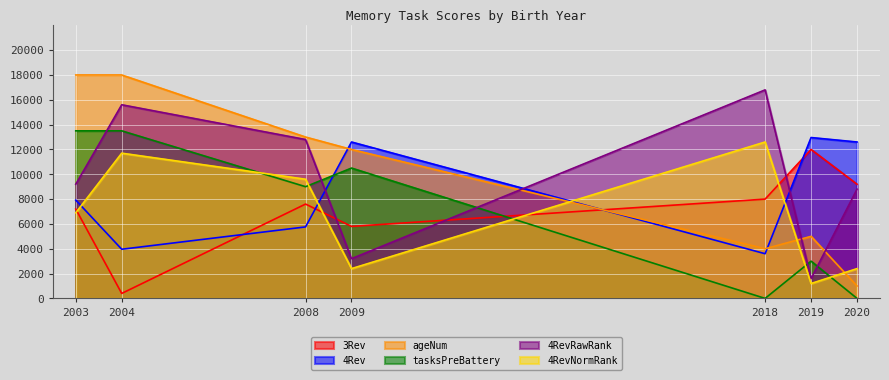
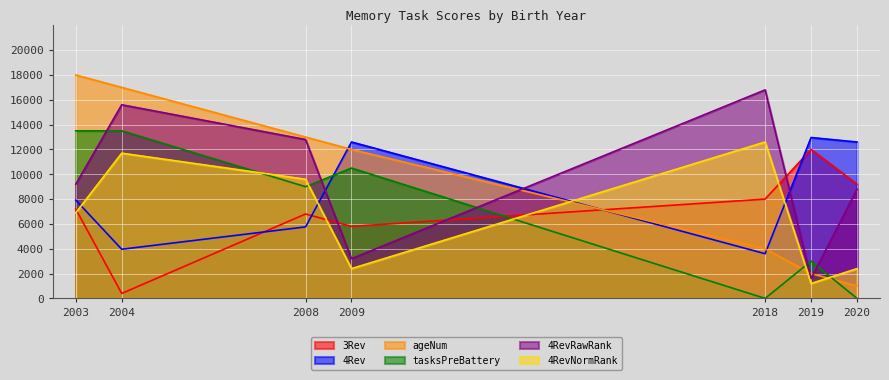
  {
    "3Rev": {
      "2003": 7200,
      "2004": 400,
-     "2008": 7600,
+     "2008": 6800,
      "2009": 5800,
      "2018": 8000,
      "2019": 12000,
      "2020": 9200
    },
    "4Rev": {
      "2003": 7900,
      "2004": 4000,
      "2008": 5800,
      "2009": 12600,
      "2018": 3600,
      "2019": 13000,
      "2020": 12600
    },
    "ageNum": {
      "2003": 18000,
-     "2004": 18000,
+     "2004": 17000,
      "2009": 12000,
      "2018": 4000,
-     "2019": 5000,
+     "2019": 2000,
      "2020": 1000
    },
    "tasksPreBattery": {
      "2003": 13500,
      "2004": 13500,
      "2008": 9000,
      "2009": 10500,
      "2018": 0,
      "2019": 3000,
      "2020": 0
    },
    "4RevRawRank": {
      "2003": 9200,
      "2004": 15600,
      "2009": 3200,
      "2018": 16800,
      "2019": 1600,
      "2020": 8800
    },
    "4RevNormRank": {
      "2003": 6900,
      "2004": 11700,
      "2008": 9600,
      "2009": 2400,
      "2018": 12600,
      "2019": 1200,
      "2020": 2400
    }
  }
